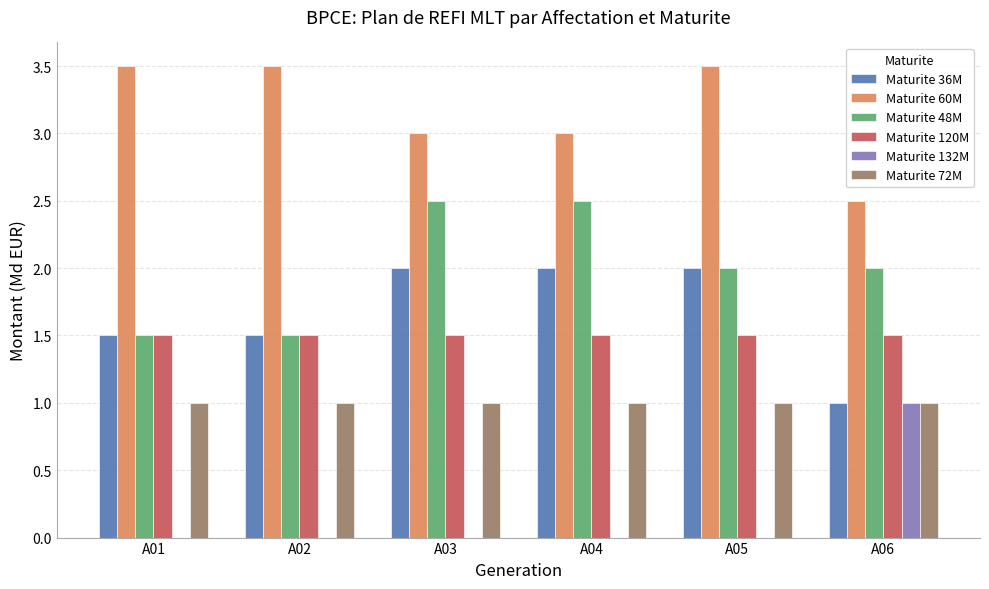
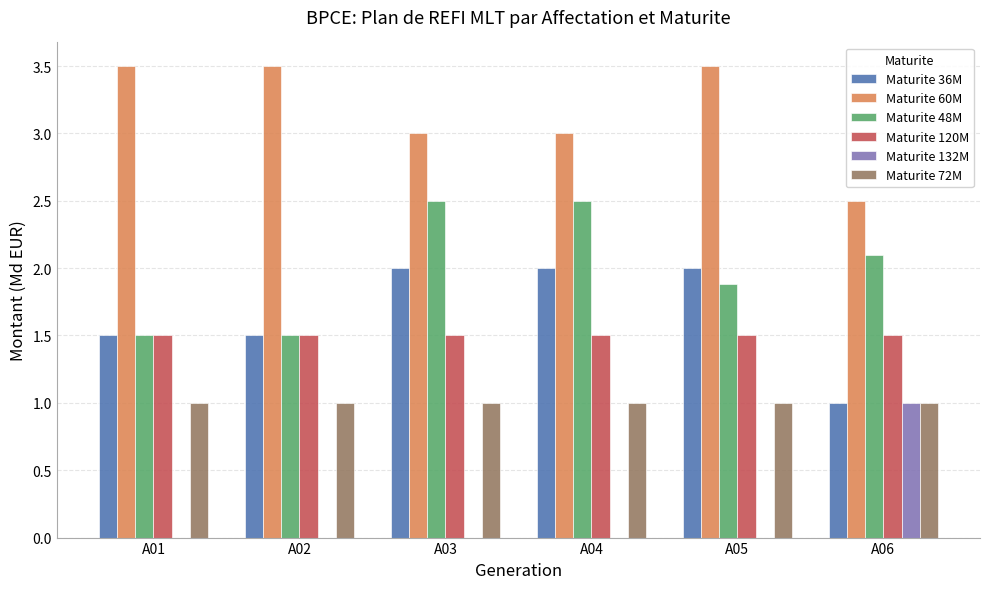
  {
    "Maturite 48M": {
      "A01": 1.50,
      "A02": 1.50,
      "A03": 2.50,
      "A04": 2.50,
-     "A05": 2.00,
-     "A06": 2.00
+     "A05": 1.88,
+     "A06": 2.10
    },
    "Maturite 72M": {
      "A01": 1.00,
      "A02": 1.00,
      "A03": 1.00,
      "A04": 1.00,
      "A05": 1.00,
      "A06": 1.00
    }
  }
